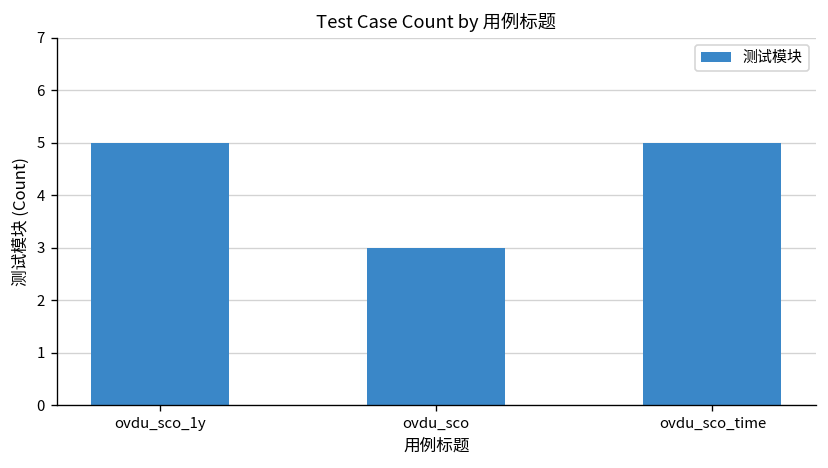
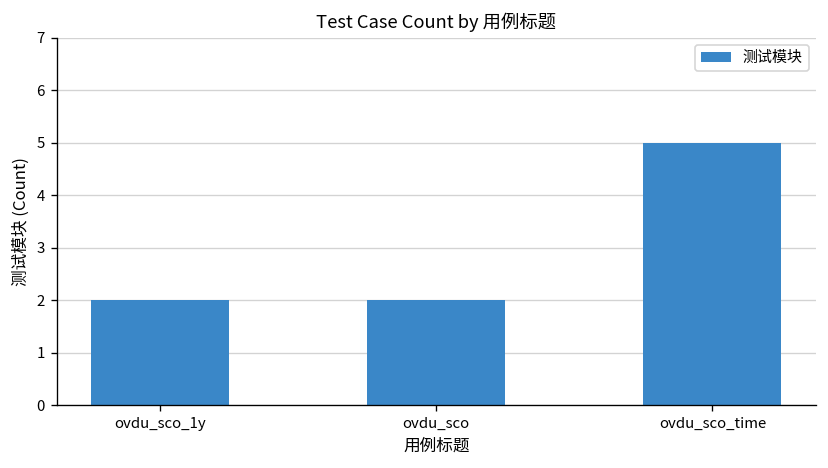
  {
-   "ovdu_sco_1y": 5,
-   "ovdu_sco": 3,
+   "ovdu_sco_1y": 2,
+   "ovdu_sco": 2,
    "ovdu_sco_time": 5
  }
